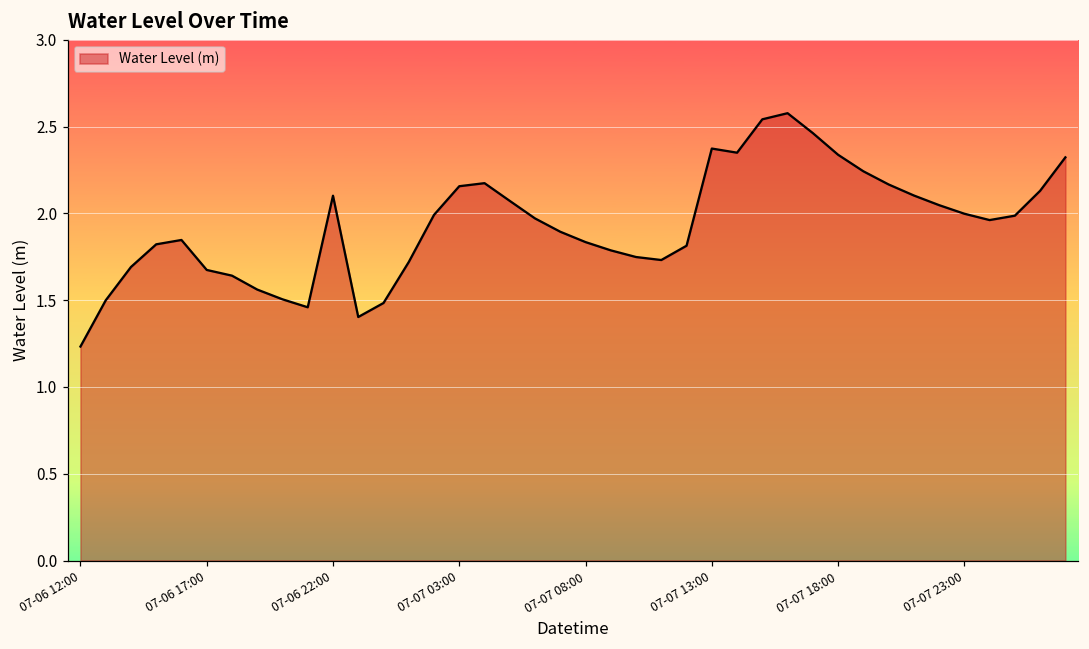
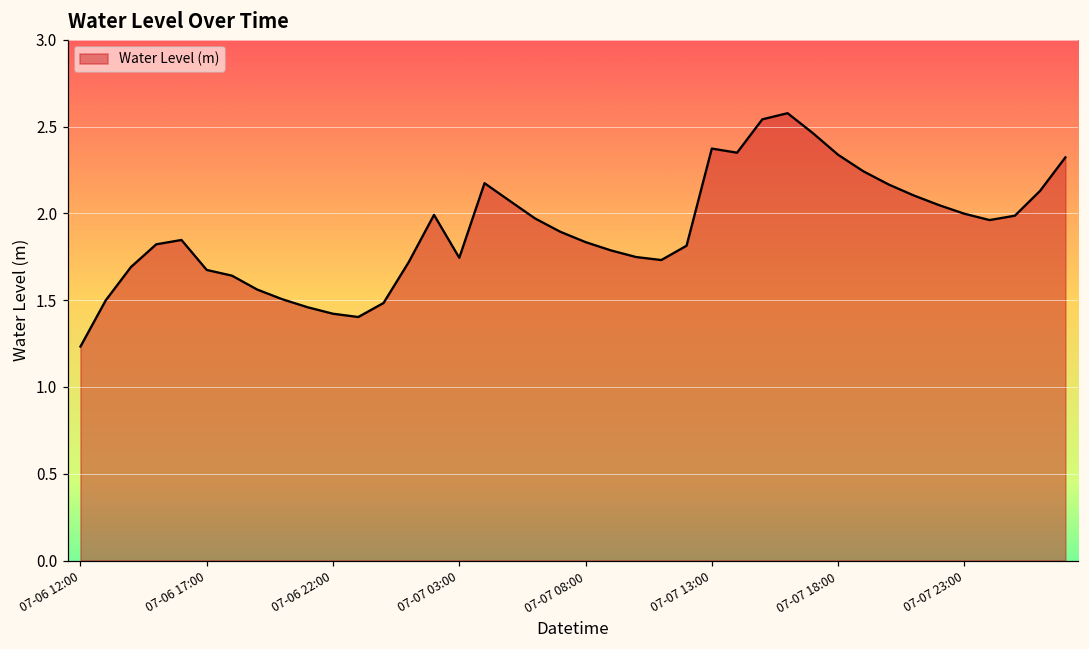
  {
    "07-06 12:00": 1.23,
    "07-06 17:00": 1.67,
-   "07-06 22:00": 2.10,
-   "07-07 03:00": 2.16,
+   "07-06 22:00": 1.42,
+   "07-07 03:00": 1.74,
    "07-07 08:00": 1.83,
    "07-07 13:00": 2.37,
    "07-07 18:00": 2.34,
    "07-07 23:00": 2.00
  }
